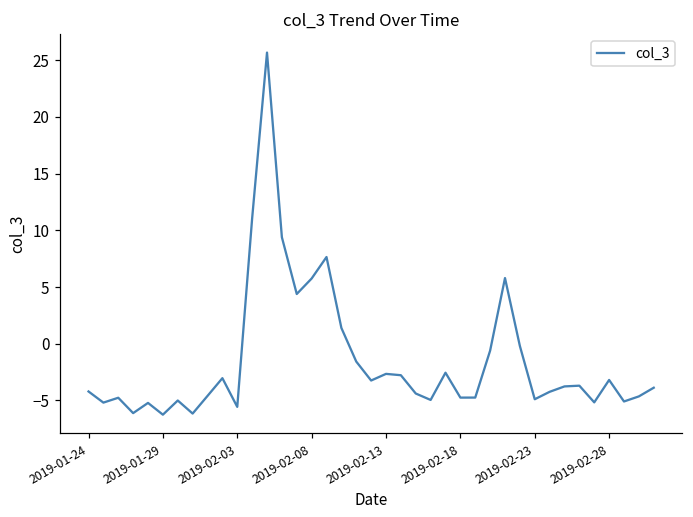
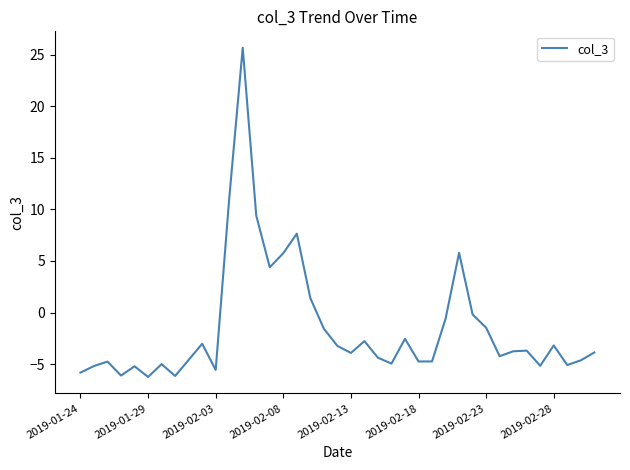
  {
-   "2019-01-24": -4.2,
+   "2019-01-24": -5.8,
    "2019-01-29": -6.3,
    "2019-02-03": -5.6,
    "2019-02-08": 5.8,
-   "2019-02-13": -2.7,
+   "2019-02-13": -3.9,
    "2019-02-18": -4.7,
-   "2019-02-23": -4.9,
+   "2019-02-23": -1.5,
    "2019-02-28": -3.2
  }
